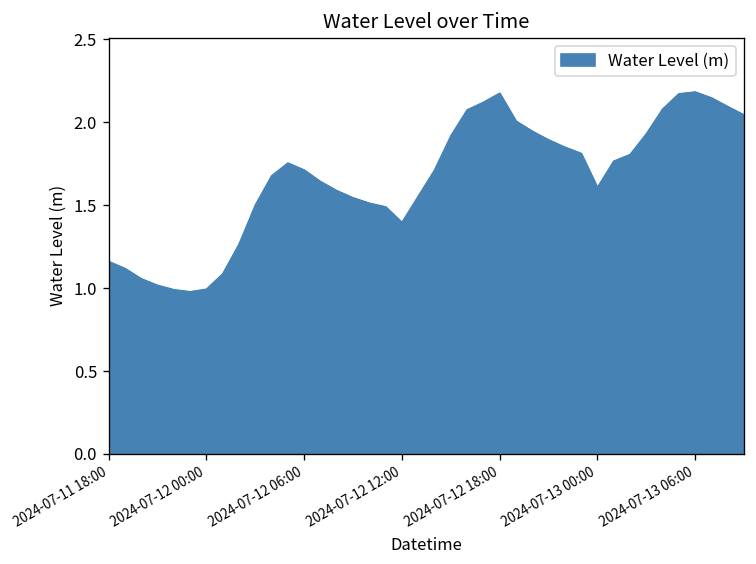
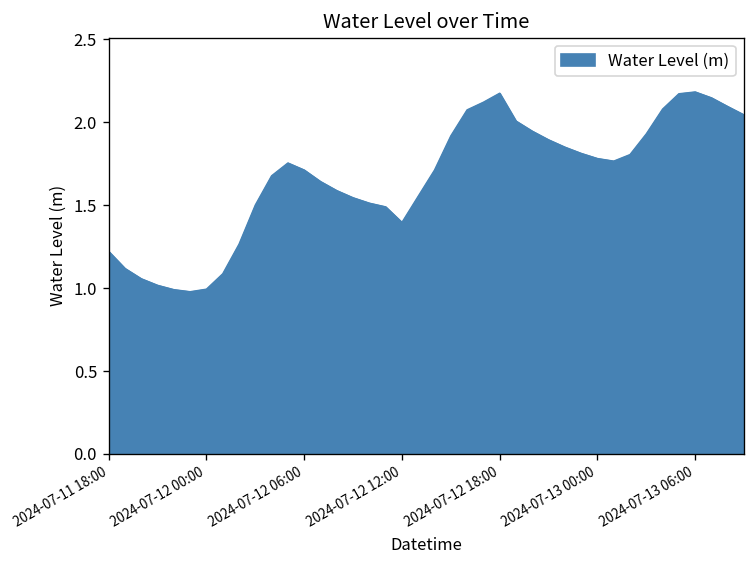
  {
-   "2024-07-11 18:00": 1.16,
+   "2024-07-11 18:00": 1.22,
    "2024-07-12 00:00": 0.99,
    "2024-07-12 06:00": 1.71,
    "2024-07-12 12:00": 1.40,
    "2024-07-12 18:00": 2.17,
-   "2024-07-13 00:00": 1.61,
+   "2024-07-13 00:00": 1.78,
    "2024-07-13 06:00": 2.18
  }
